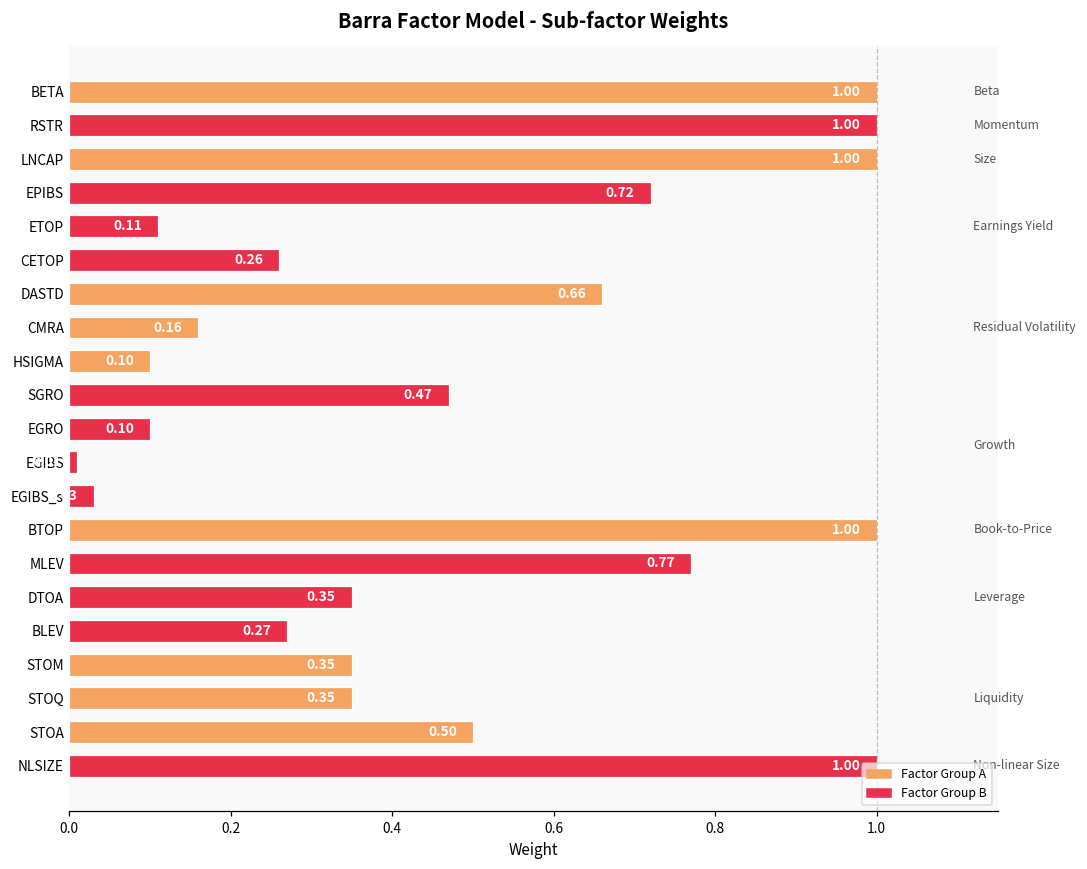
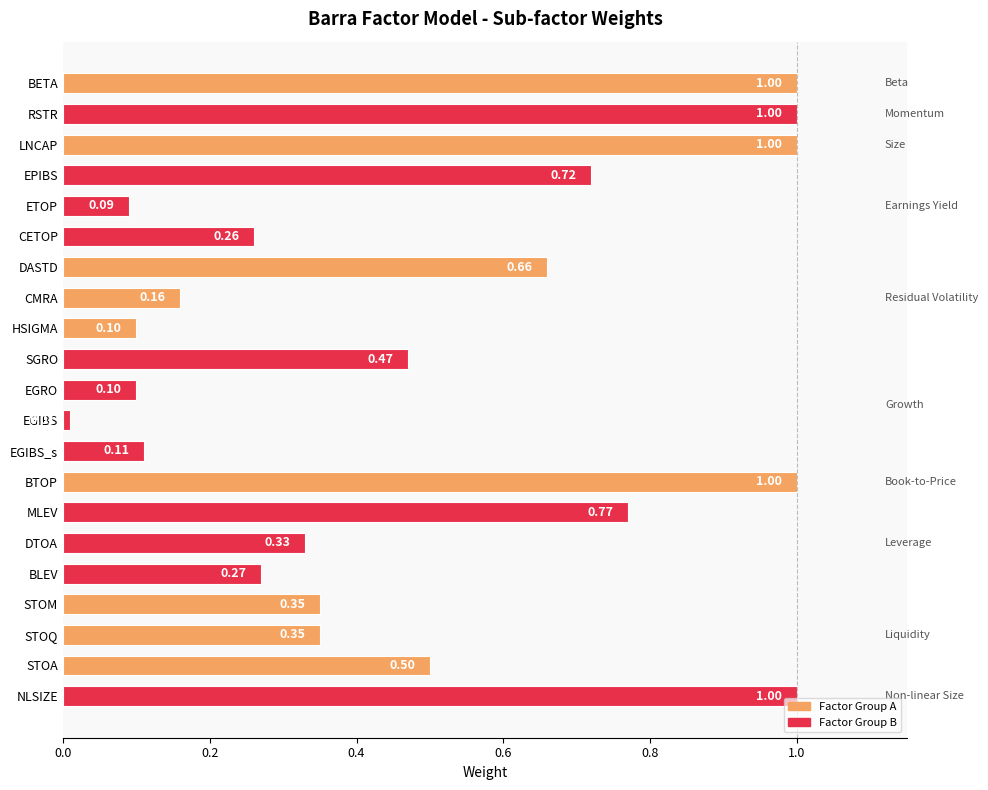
  {
    "BETA": 1.00,
    "RSTR": 1.00,
    "LNCAP": 1.00,
    "EPIBS": 0.72,
-   "ETOP": 0.11,
+   "ETOP": 0.09,
    "CETOP": 0.26,
    "DASTD": 0.66,
    "CMRA": 0.16,
    "HSIGMA": 0.10,
    "SGRO": 0.47,
    "EGRO": 0.10,
-   "EGIBS_s": 0.03,
+   "EGIBS_s": 0.11,
    "BTOP": 1.00,
    "MLEV": 0.77,
-   "DTOA": 0.35,
+   "DTOA": 0.33,
    "BLEV": 0.27,
    "STOM": 0.35,
    "STOQ": 0.35,
    "STOA": 0.50,
    "NLSIZE": 1.00
  }
